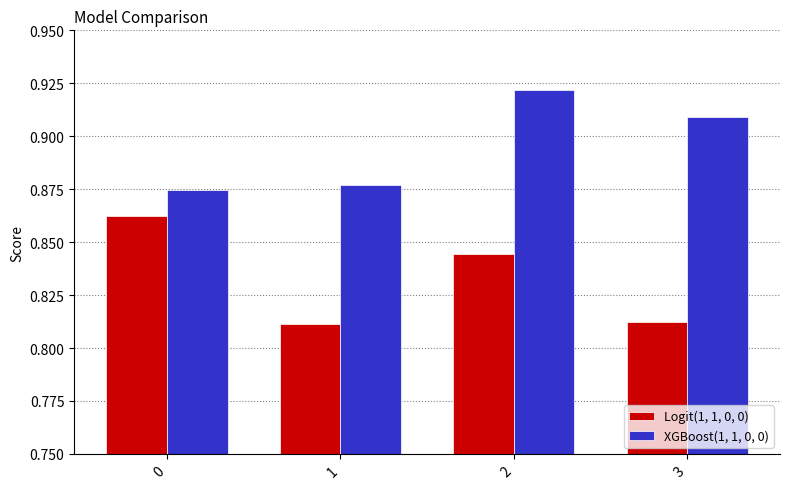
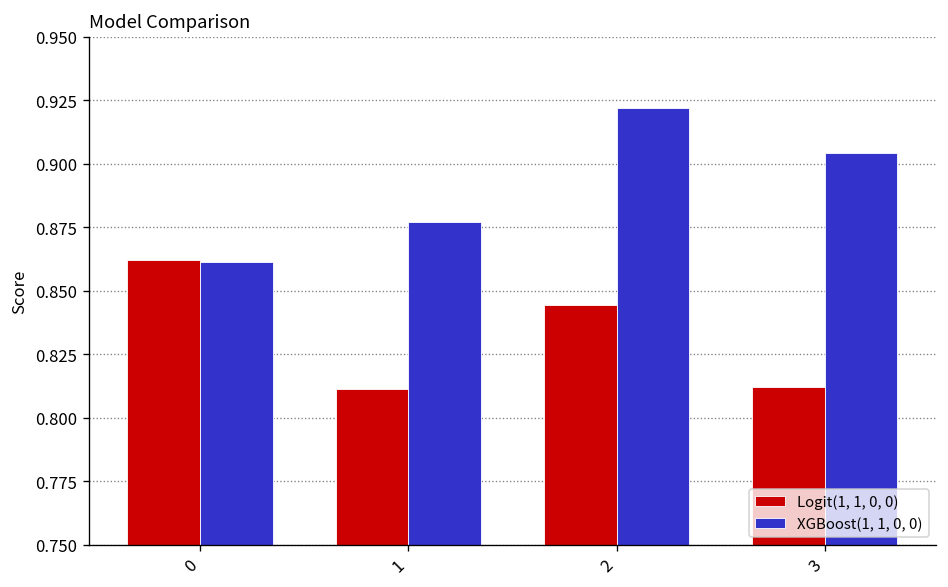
  {
    "Logit(1, 1, 0, 0)": {
      "0": 0.862,
      "1": 0.811,
      "2": 0.845,
      "3": 0.812
    },
    "XGBoost(1, 1, 0, 0)": {
-     "0": 0.874,
+     "0": 0.861,
      "1": 0.877,
      "2": 0.922,
-     "3": 0.909
+     "3": 0.904
    }
  }
